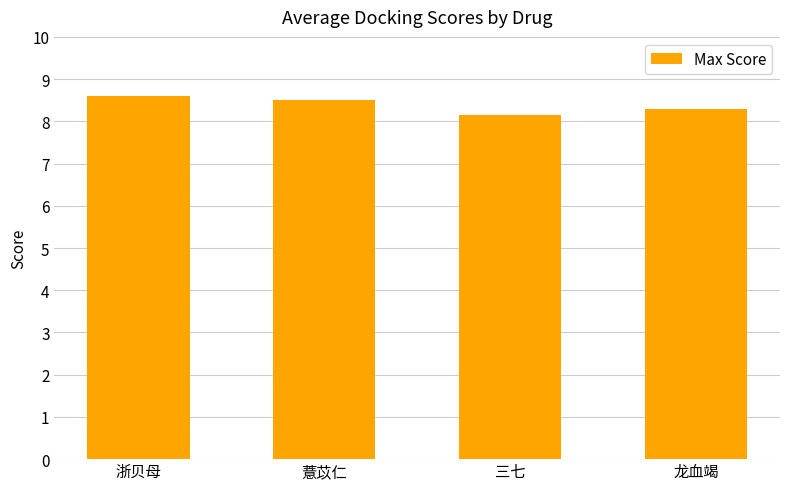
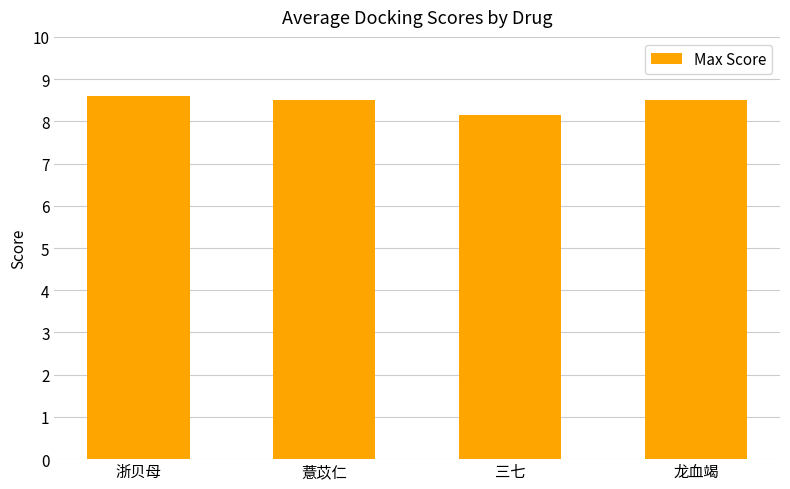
  {
    "浙贝母": 8.6,
    "薏苡仁": 8.5,
    "三七": 8.2,
-   "龙血竭": 8.3
+   "龙血竭": 8.5
  }
